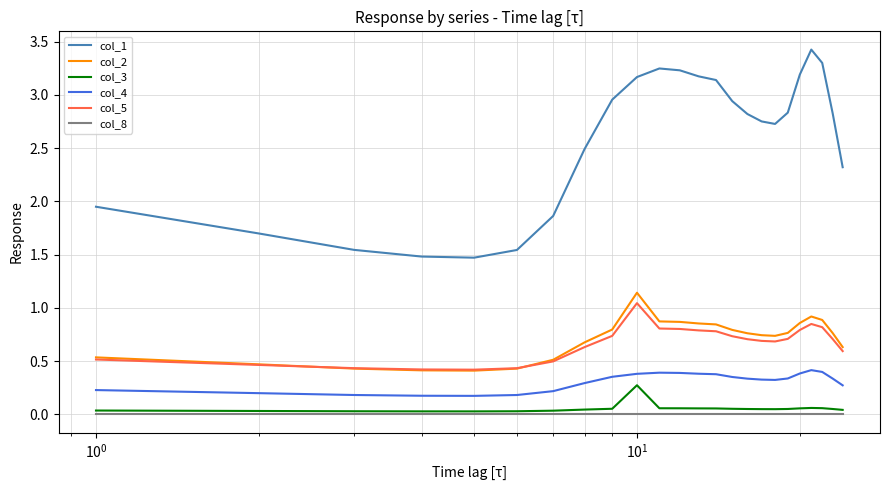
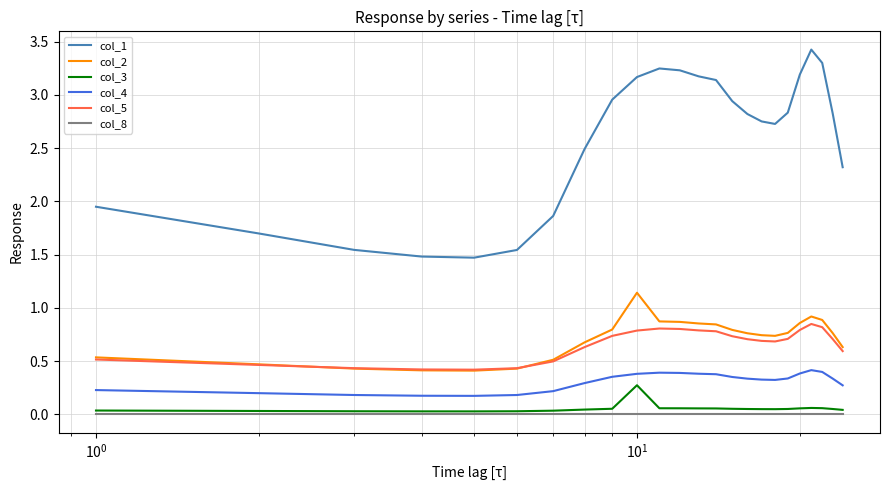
  {
    "col_2": {
      "10^1": 1.14
    },
    "col_3": {
      "10^0": 0.04,
      "10^1": 0.27
    },
    "col_5": {
-     "10^1": 1.04
+     "10^1": 0.79
    },
    "col_8": {
      "10^0": 0.00,
      "10^1": 0.00
    }
  }
